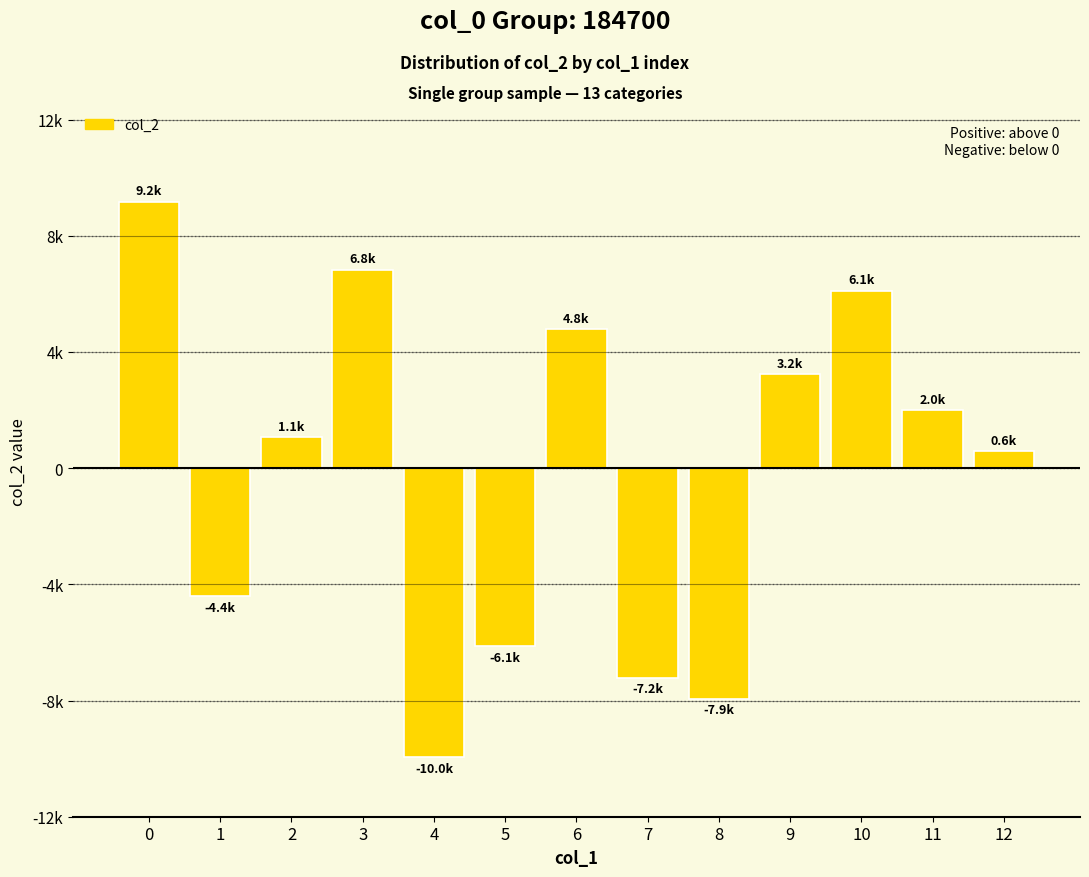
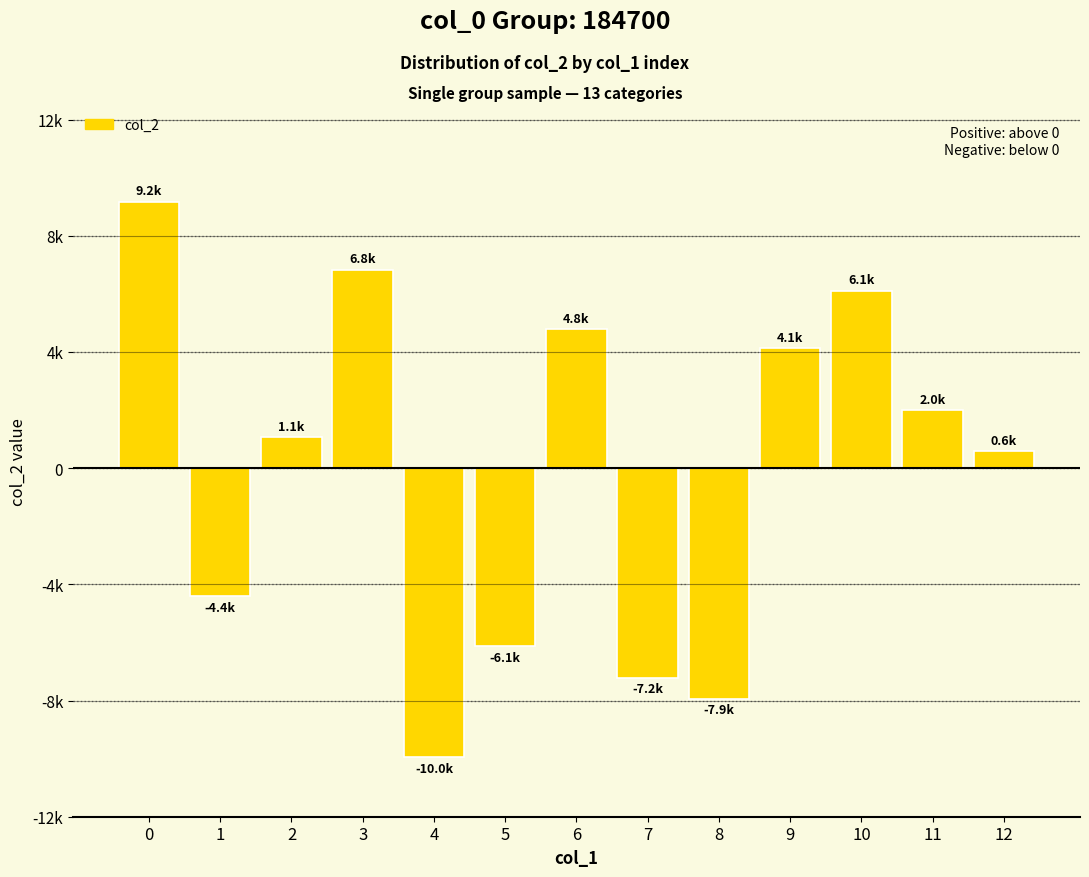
  {
    "0": "9.2k",
    "1": "-4.4k",
    "2": "1.1k",
    "3": "6.8k",
    "4": "-10.0k",
    "5": "-6.1k",
    "6": "4.8k",
    "7": "-7.2k",
    "8": "-7.9k",
-   "9": "3.2k",
+   "9": "4.1k",
    "10": "6.1k",
    "11": "2.0k",
    "12": "0.6k"
  }
